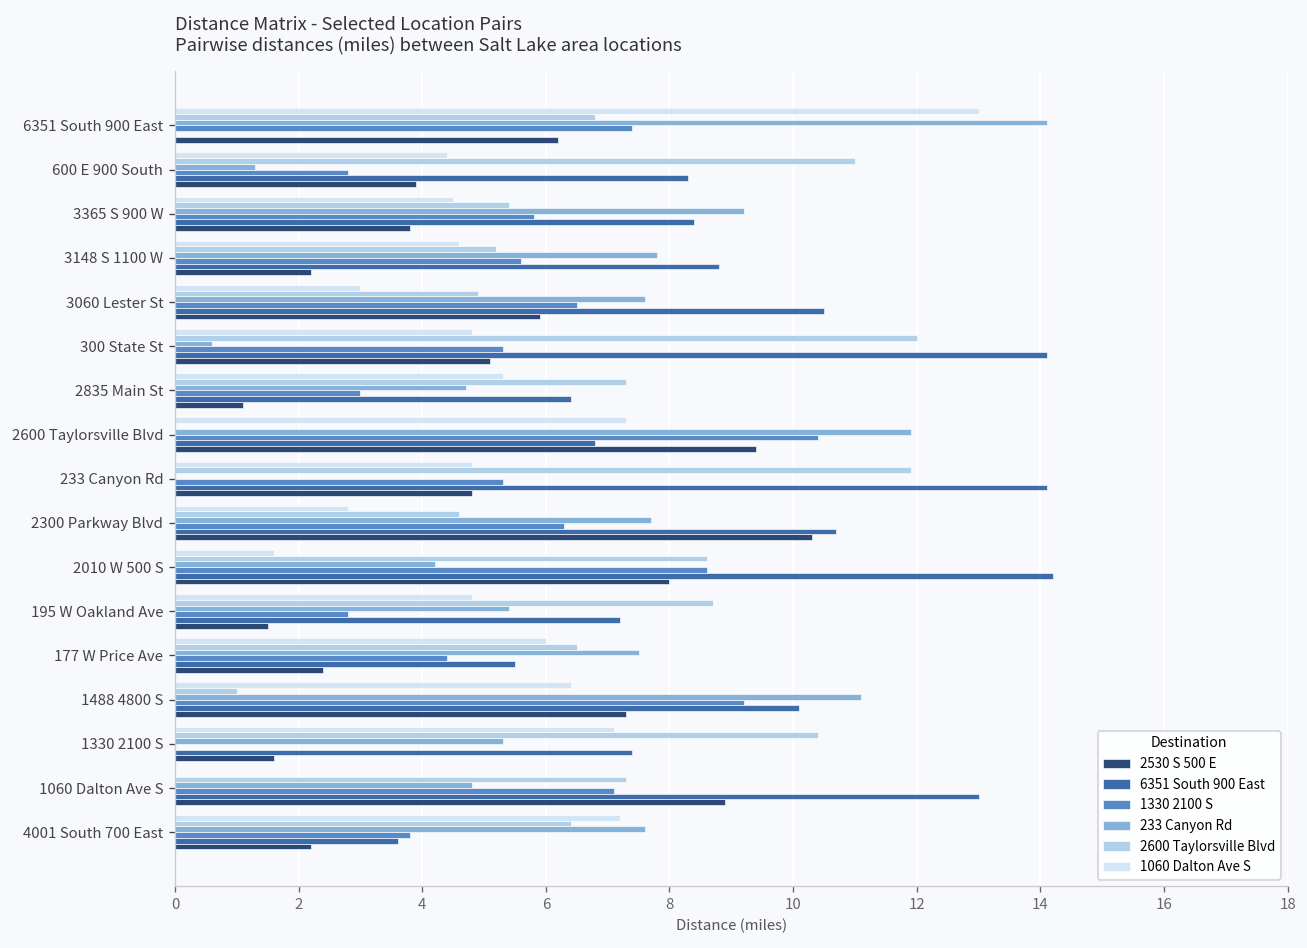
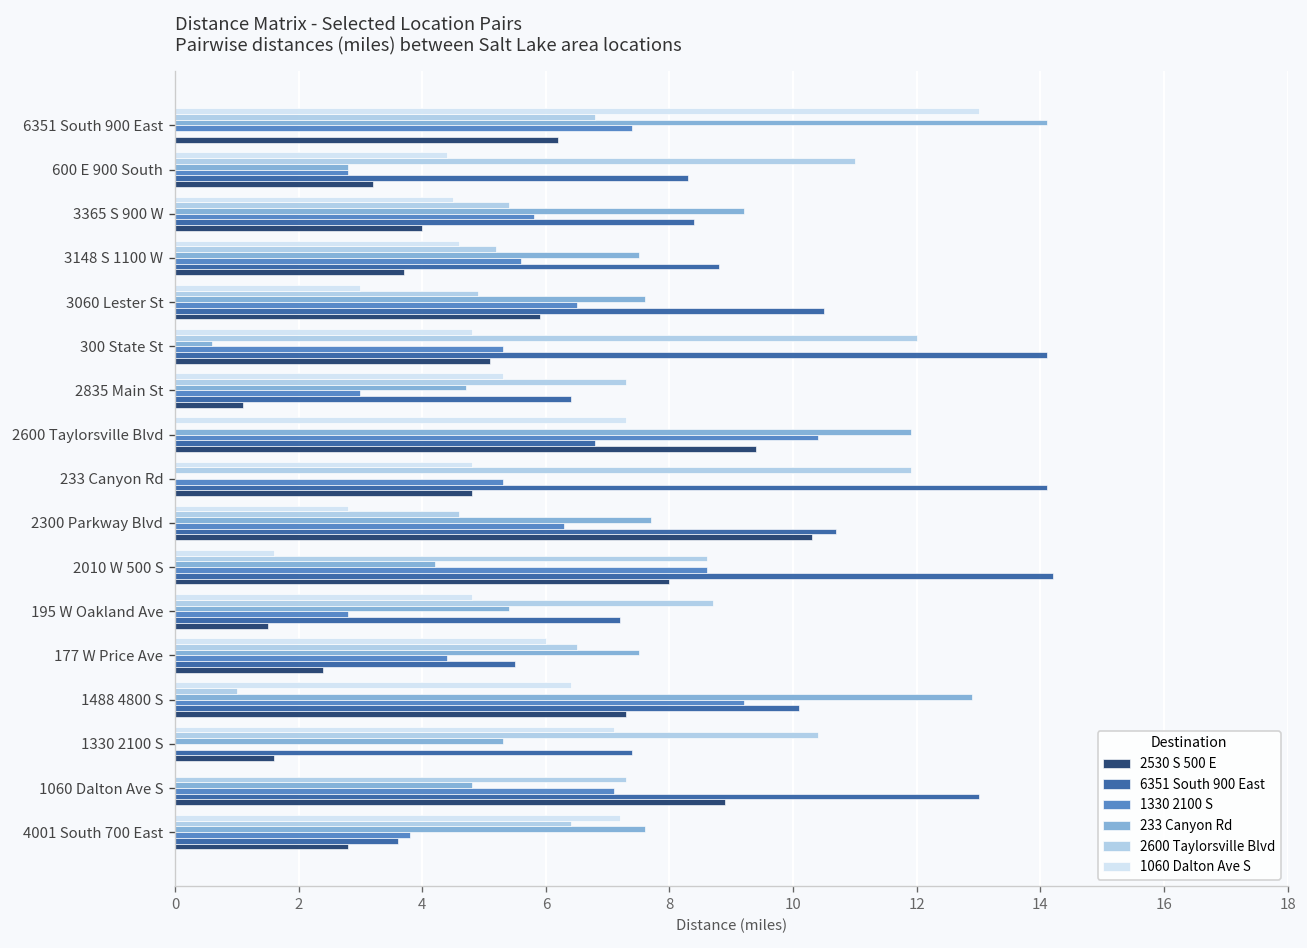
  {
    "2530 S 500 E": {
      "6351 South 900 East": 6.2,
-     "600 E 900 South": 3.9,
-     "3365 S 900 W": 3.8,
-     "3148 S 1100 W": 2.2,
+     "600 E 900 South": 3.2,
+     "3365 S 900 W": 4.0,
+     "3148 S 1100 W": 3.7,
      "3060 Lester St": 5.9,
      "300 State St": 5.1,
      "2835 Main St": 1.1,
      "2600 Taylorsville Blvd": 9.4,
      "233 Canyon Rd": 4.8,
      "2300 Parkway Blvd": 10.3,
      "2010 W 500 S": 8.0,
      "195 W Oakland Ave": 1.5,
      "177 W Price Ave": 2.4,
      "1488 4800 S": 7.3,
      "1330 2100 S": 1.6,
      "1060 Dalton Ave S": 8.9,
-     "4001 South 700 East": 2.2
+     "4001 South 700 East": 2.8
    },
    "233 Canyon Rd": {
      "6351 South 900 East": 14.1,
-     "600 E 900 South": 1.3,
+     "600 E 900 South": 2.8,
      "3365 S 900 W": 9.2,
-     "3148 S 1100 W": 7.8,
+     "3148 S 1100 W": 7.5,
      "3060 Lester St": 7.6,
      "300 State St": 0.6,
      "2835 Main St": 4.7,
      "2600 Taylorsville Blvd": 11.9,
      "233 Canyon Rd": 0.0,
      "2300 Parkway Blvd": 7.7,
      "2010 W 500 S": 4.2,
      "195 W Oakland Ave": 5.4,
      "177 W Price Ave": 7.5,
-     "1488 4800 S": 11.1,
+     "1488 4800 S": 12.9,
      "1330 2100 S": 5.3,
      "1060 Dalton Ave S": 4.8,
      "4001 South 700 East": 7.6
    }
  }
